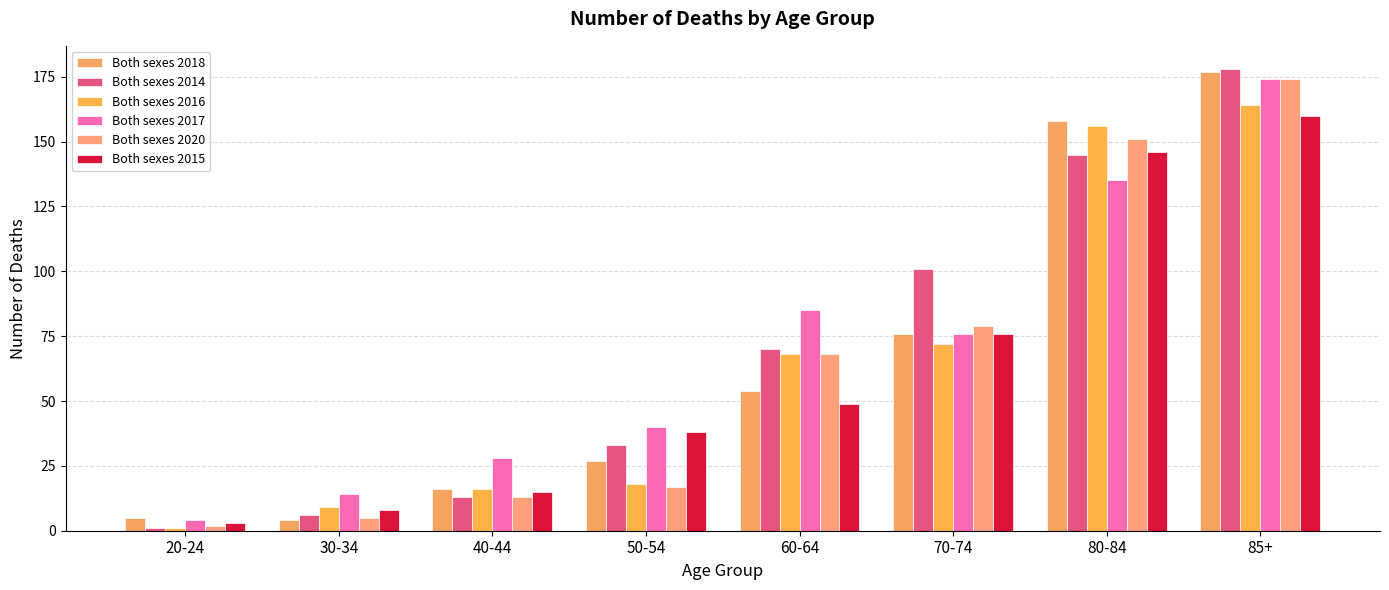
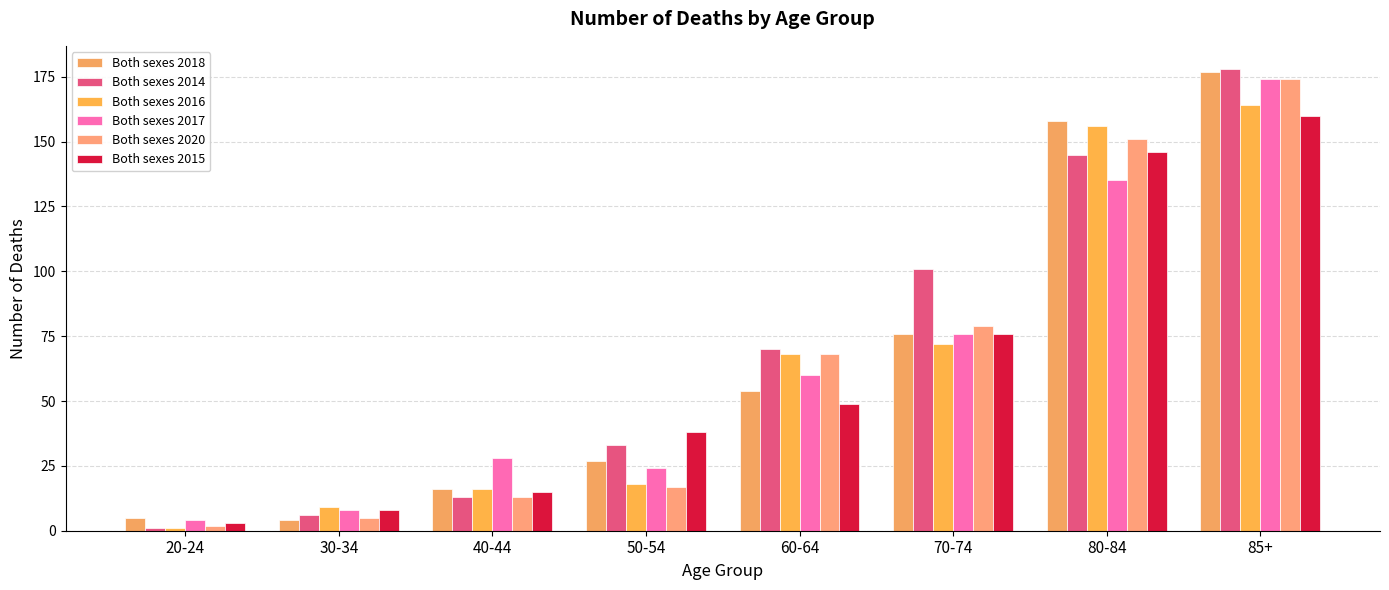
  {
    "Both sexes 2014": {
      "20-24": 1,
      "30-34": 6,
      "40-44": 13,
      "50-54": 33,
      "60-64": 70,
      "70-74": 101,
      "80-84": 145,
      "85+": 178
    },
    "Both sexes 2017": {
      "20-24": 4,
-     "30-34": 14,
+     "30-34": 8,
      "40-44": 28,
-     "50-54": 40,
-     "60-64": 85,
+     "50-54": 24,
+     "60-64": 60,
      "70-74": 76,
      "80-84": 135,
      "85+": 174
    },
    "Both sexes 2015": {
      "20-24": 3,
      "30-34": 8,
      "40-44": 15,
      "50-54": 38,
      "60-64": 49,
      "70-74": 76,
      "80-84": 146,
      "85+": 160
    }
  }
